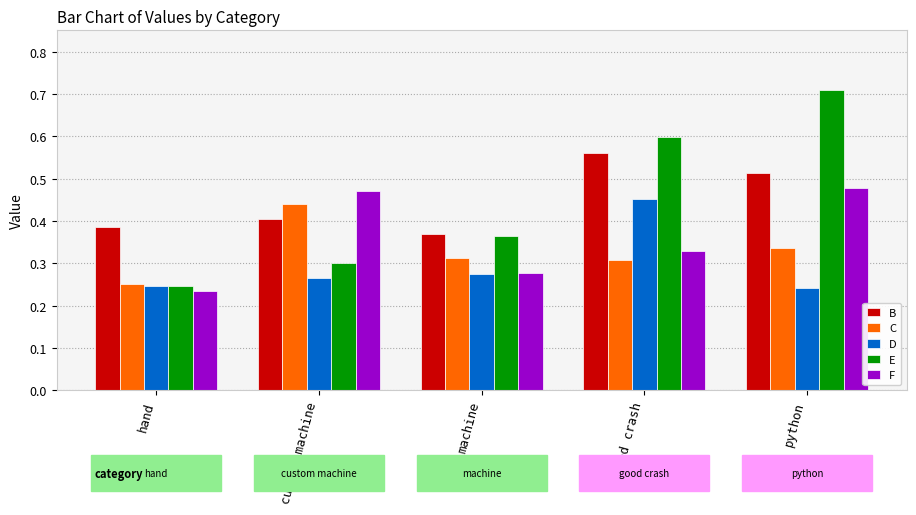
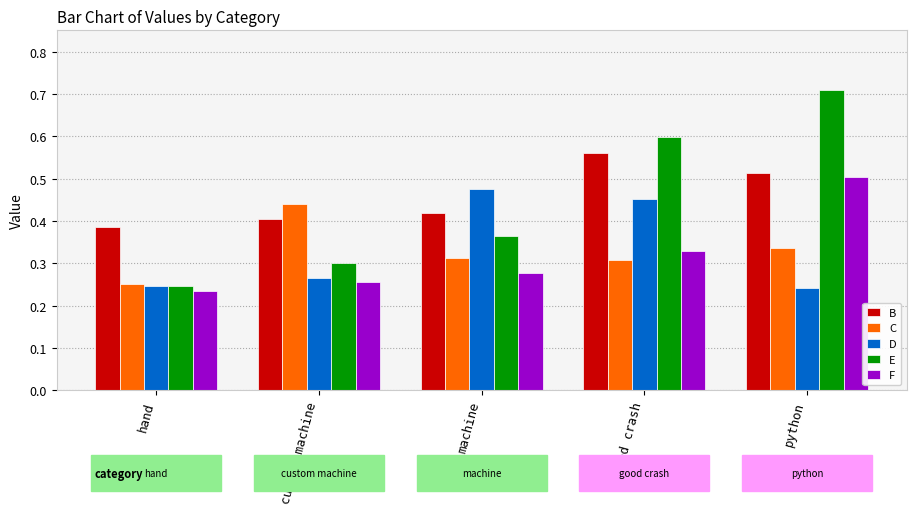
  {
    "B": {
      "hand": 0.39,
      "custom machine": 0.41,
-     "machine": 0.37,
+     "machine": 0.42,
      "good crash": 0.56,
      "python": 0.51
    },
    "C": {
      "hand": 0.25,
      "custom machine": 0.44,
      "machine": 0.31,
      "good crash": 0.31,
      "python": 0.34
    },
    "D": {
      "hand": 0.25,
      "custom machine": 0.27,
-     "machine": 0.28,
+     "machine": 0.48,
      "good crash": 0.45,
      "python": 0.24
    },
    "E": {
      "hand": 0.25,
      "custom machine": 0.30,
      "machine": 0.36,
      "good crash": 0.60,
      "python": 0.71
    },
    "F": {
      "hand": 0.24,
-     "custom machine": 0.47,
+     "custom machine": 0.26,
      "machine": 0.28,
      "good crash": 0.33,
-     "python": 0.48
+     "python": 0.51
    }
  }
